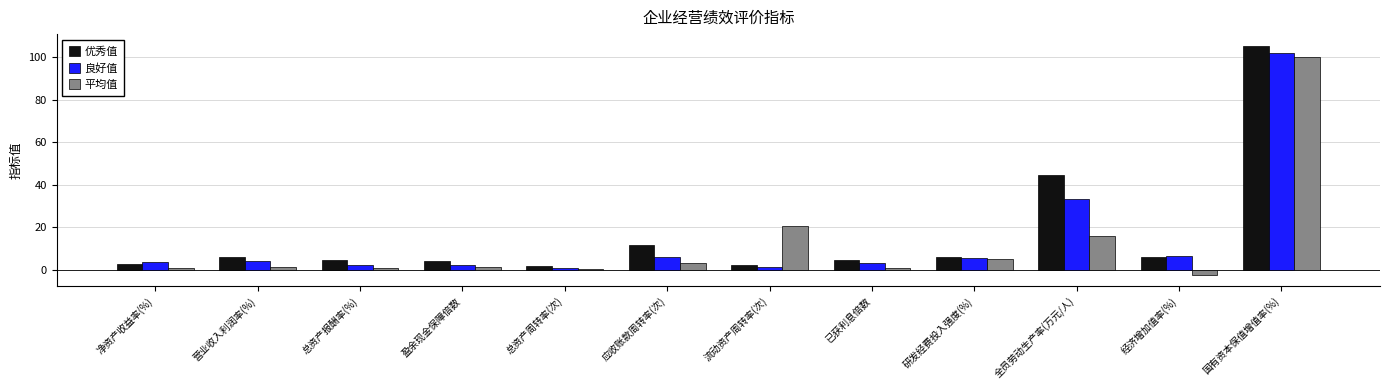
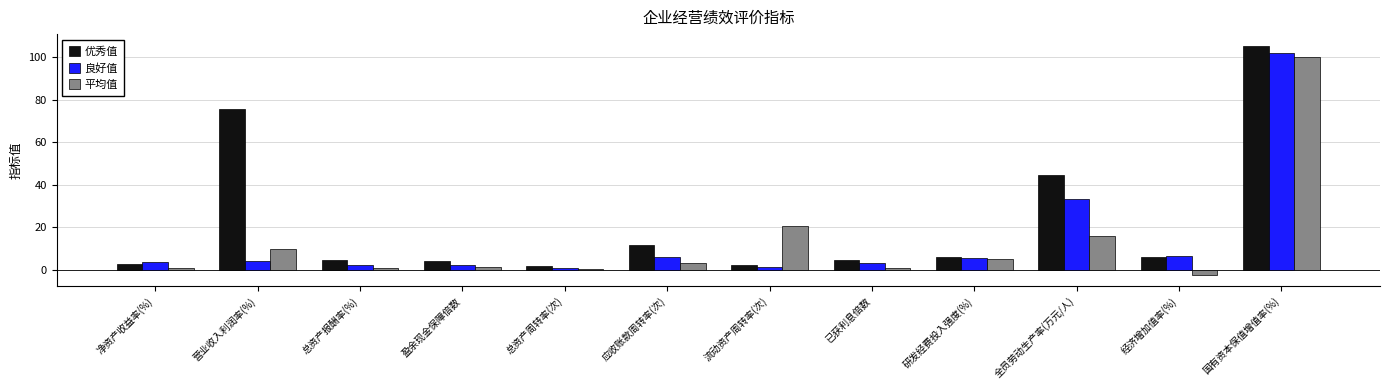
  {
    "优秀值": {
      "净资产收益率(%)": 3,
-     "营业收入利润率(%)": 6,
+     "营业收入利润率(%)": 76,
      "总资产报酬率(%)": 5,
      "盈余现金保障倍数": 4,
      "总资产周转率(次)": 2,
      "应收账款周转率(次)": 12,
      "流动资产周转率(次)": 2,
      "已获利息倍数": 5,
      "研发经费投入强度(%)": 6,
      "全员劳动生产率(万元/人)": 45,
      "经济增加值率(%)": 6,
      "国有资本保值增值率(%)": 105
    },
    "良好值": {
      "净资产收益率(%)": 4,
      "营业收入利润率(%)": 4,
      "总资产报酬率(%)": 2,
      "盈余现金保障倍数": 3,
      "应收账款周转率(次)": 6,
      "流动资产周转率(次)": 1,
      "已获利息倍数": 3,
      "研发经费投入强度(%)": 5,
      "全员劳动生产率(万元/人)": 33,
      "经济增加值率(%)": 7,
      "国有资本保值增值率(%)": 102
    },
    "平均值": {
-     "营业收入利润率(%)": 1,
+     "营业收入利润率(%)": 10,
      "盈余现金保障倍数": 2,
      "应收账款周转率(次)": 3,
      "流动资产周转率(次)": 21,
      "研发经费投入强度(%)": 5,
      "全员劳动生产率(万元/人)": 16,
      "经济增加值率(%)": -2,
      "国有资本保值增值率(%)": 100
    }
  }
